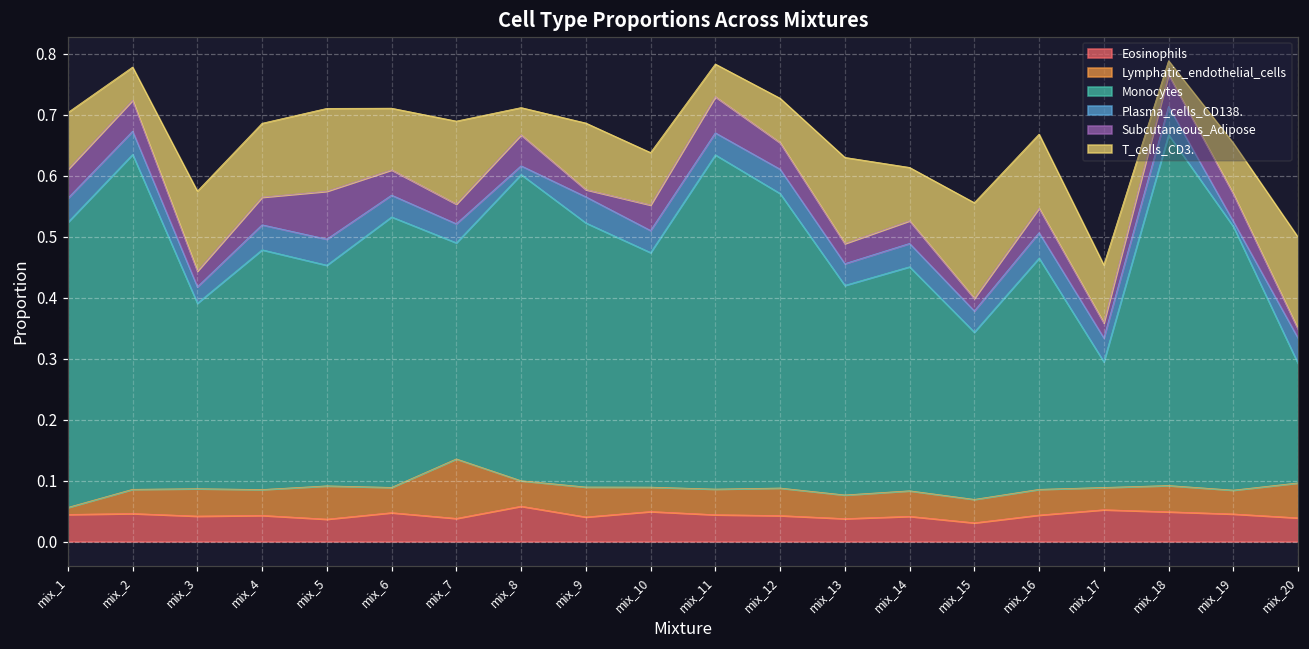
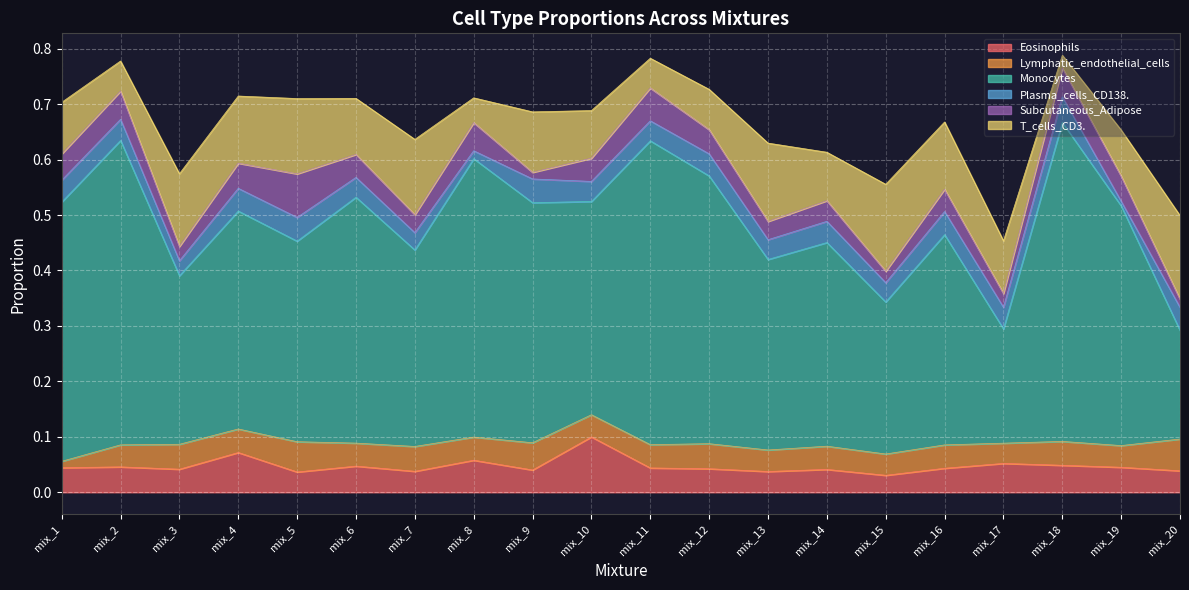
  {
    "Eosinophils": {
      "mix_1": 0.04,
      "mix_2": 0.05,
      "mix_3": 0.04,
-     "mix_4": 0.04,
+     "mix_4": 0.07,
      "mix_5": 0.04,
      "mix_6": 0.05,
      "mix_7": 0.04,
      "mix_8": 0.06,
      "mix_9": 0.04,
-     "mix_10": 0.05,
+     "mix_10": 0.10,
      "mix_11": 0.04,
      "mix_12": 0.04,
      "mix_13": 0.04,
      "mix_14": 0.04,
      "mix_15": 0.03,
      "mix_16": 0.04,
      "mix_17": 0.05,
      "mix_18": 0.05,
      "mix_19": 0.05,
      "mix_20": 0.04
    },
    "Lymphatic_endothelial_cells": {
      "mix_1": 0.01,
      "mix_2": 0.04,
      "mix_3": 0.04,
      "mix_4": 0.04,
      "mix_5": 0.05,
      "mix_6": 0.04,
-     "mix_7": 0.10,
+     "mix_7": 0.04,
      "mix_8": 0.04,
      "mix_9": 0.05,
      "mix_10": 0.04,
      "mix_11": 0.04,
      "mix_12": 0.05,
      "mix_13": 0.04,
      "mix_14": 0.04,
      "mix_15": 0.04,
      "mix_16": 0.04,
      "mix_17": 0.04,
      "mix_18": 0.04,
      "mix_19": 0.04,
      "mix_20": 0.06
    },
    "Monocytes": {
      "mix_1": 0.47,
      "mix_2": 0.55,
      "mix_3": 0.30,
      "mix_4": 0.39,
      "mix_5": 0.36,
      "mix_6": 0.44,
      "mix_7": 0.35,
      "mix_8": 0.50,
      "mix_9": 0.43,
      "mix_10": 0.38,
      "mix_11": 0.55,
      "mix_12": 0.48,
      "mix_13": 0.34,
      "mix_14": 0.37,
      "mix_15": 0.27,
      "mix_16": 0.38,
      "mix_17": 0.21,
      "mix_19": 0.43,
      "mix_20": 0.20
    },
    "Plasma_cells_CD138.": {
      "mix_1": 0.04,
      "mix_2": 0.04,
      "mix_3": 0.03,
      "mix_4": 0.04,
      "mix_5": 0.04,
      "mix_6": 0.04,
      "mix_7": 0.03,
      "mix_8": 0.01,
      "mix_9": 0.04,
      "mix_10": 0.04,
      "mix_11": 0.04,
      "mix_12": 0.04,
      "mix_13": 0.04,
      "mix_14": 0.04,
      "mix_15": 0.03,
      "mix_16": 0.04,
      "mix_17": 0.04,
      "mix_19": 0.01,
      "mix_20": 0.04
    },
    "Subcutaneous_Adipose": {
      "mix_1": 0.05,
      "mix_2": 0.05,
      "mix_3": 0.03,
      "mix_4": 0.05,
      "mix_5": 0.08,
      "mix_6": 0.04,
      "mix_7": 0.03,
      "mix_8": 0.05,
      "mix_9": 0.01,
      "mix_10": 0.04,
      "mix_11": 0.06,
      "mix_12": 0.04,
      "mix_13": 0.03,
      "mix_14": 0.04,
      "mix_15": 0.02,
      "mix_16": 0.04,
      "mix_17": 0.02,
      "mix_19": 0.05,
      "mix_20": 0.01
    },
    "T_cells_CD3.": {
      "mix_1": 0.09,
      "mix_2": 0.05,
      "mix_3": 0.13,
      "mix_4": 0.12,
      "mix_5": 0.14,
      "mix_6": 0.10,
      "mix_7": 0.14,
      "mix_8": 0.04,
      "mix_9": 0.11,
      "mix_10": 0.09,
      "mix_11": 0.05,
      "mix_12": 0.07,
      "mix_13": 0.14,
      "mix_14": 0.09,
      "mix_15": 0.16,
      "mix_16": 0.12,
      "mix_17": 0.10,
      "mix_20": 0.15
    }
  }
